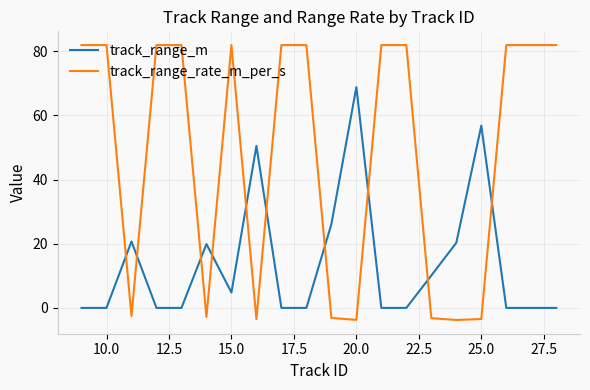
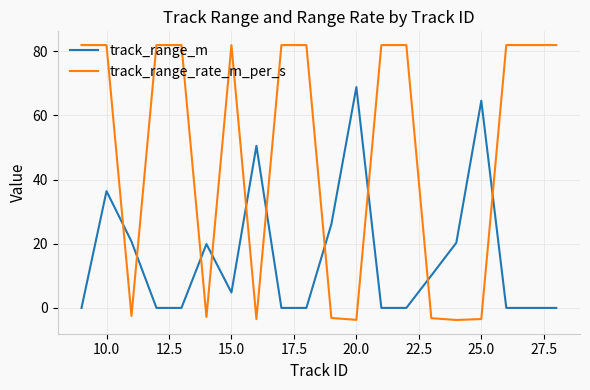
  {
    "track_range_m": {
-     "10.0": 0,
+     "10.0": 36,
      "15.0": 5,
      "20.0": 69,
-     "25.0": 57
+     "25.0": 65
    },
    "track_range_rate_m_per_s": {
      "10.0": 82,
      "15.0": 82,
      "20.0": -4,
      "25.0": -3
    }
  }
